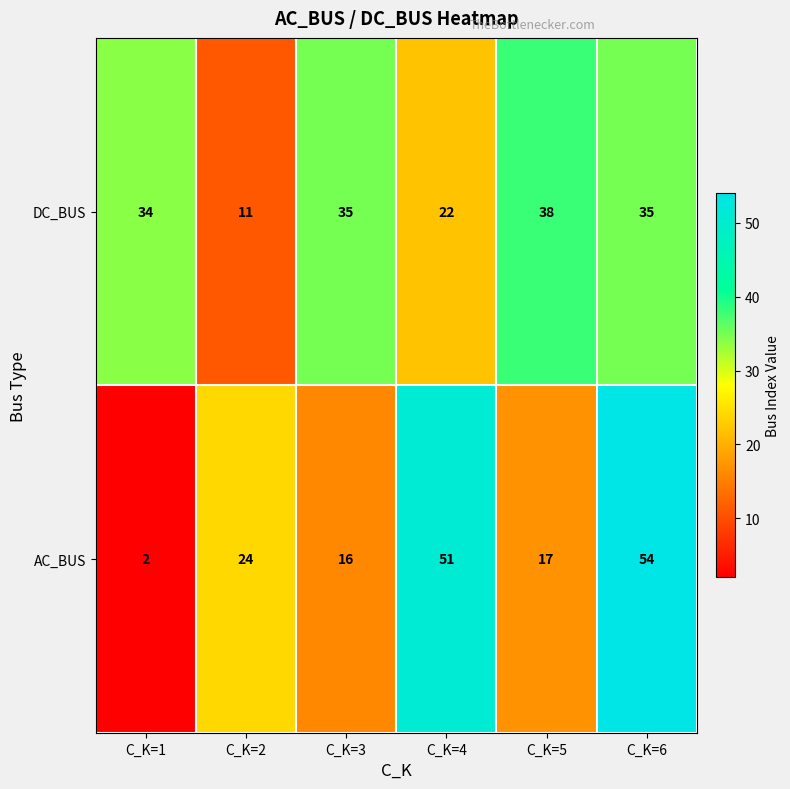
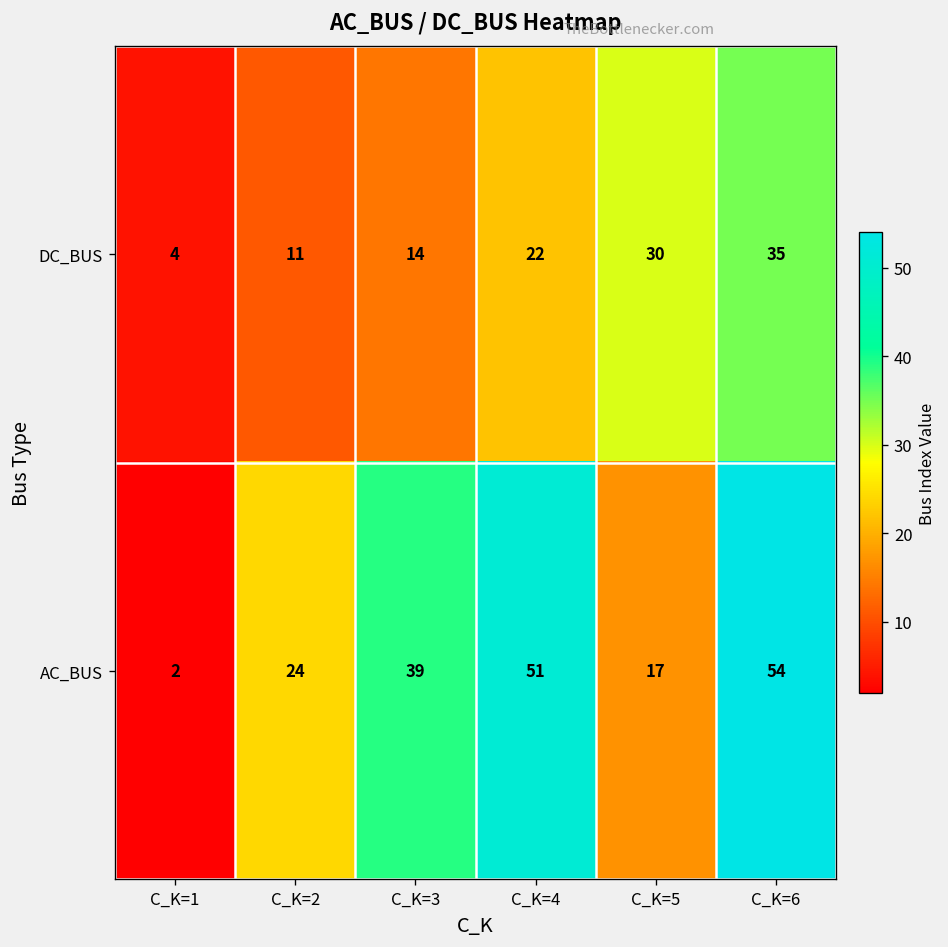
  {
    "DC_BUS": {
-     "C_K=1": 34,
+     "C_K=1": 4,
      "C_K=2": 11,
-     "C_K=3": 35,
+     "C_K=3": 14,
      "C_K=4": 22,
-     "C_K=5": 38,
+     "C_K=5": 30,
      "C_K=6": 35
    },
    "AC_BUS": {
      "C_K=1": 2,
      "C_K=2": 24,
-     "C_K=3": 16,
+     "C_K=3": 39,
      "C_K=4": 51,
      "C_K=5": 17,
      "C_K=6": 54
    }
  }
